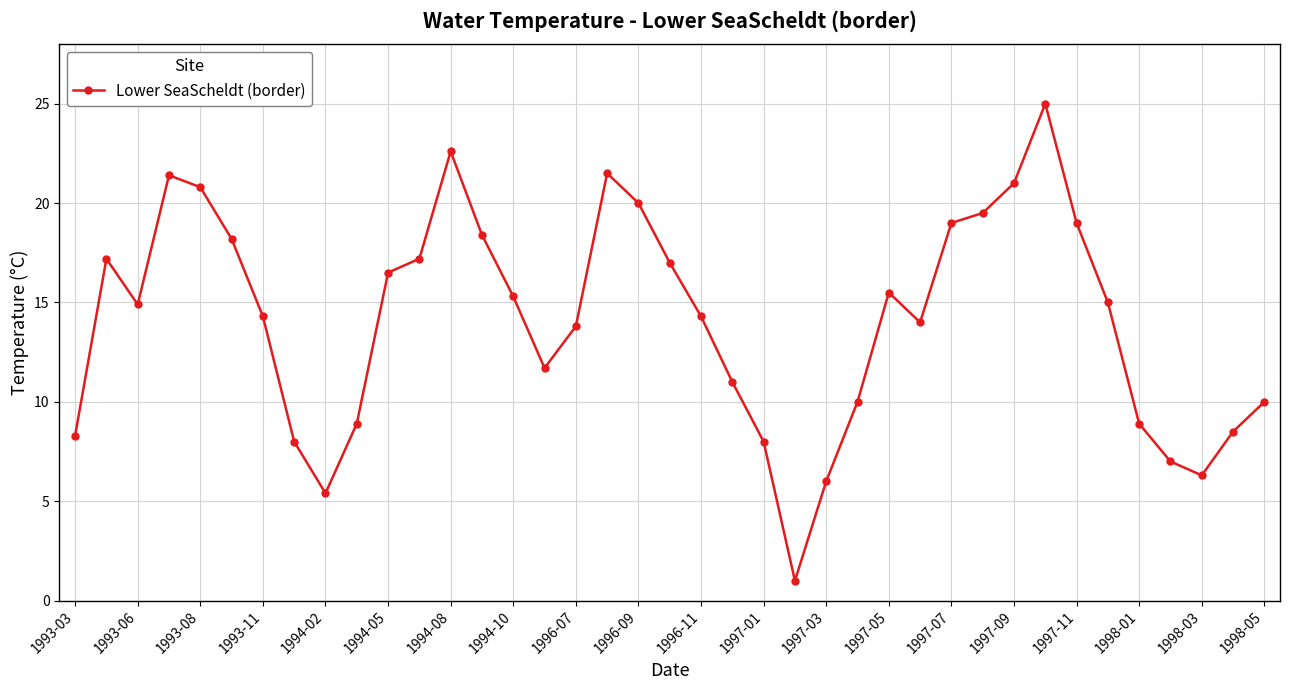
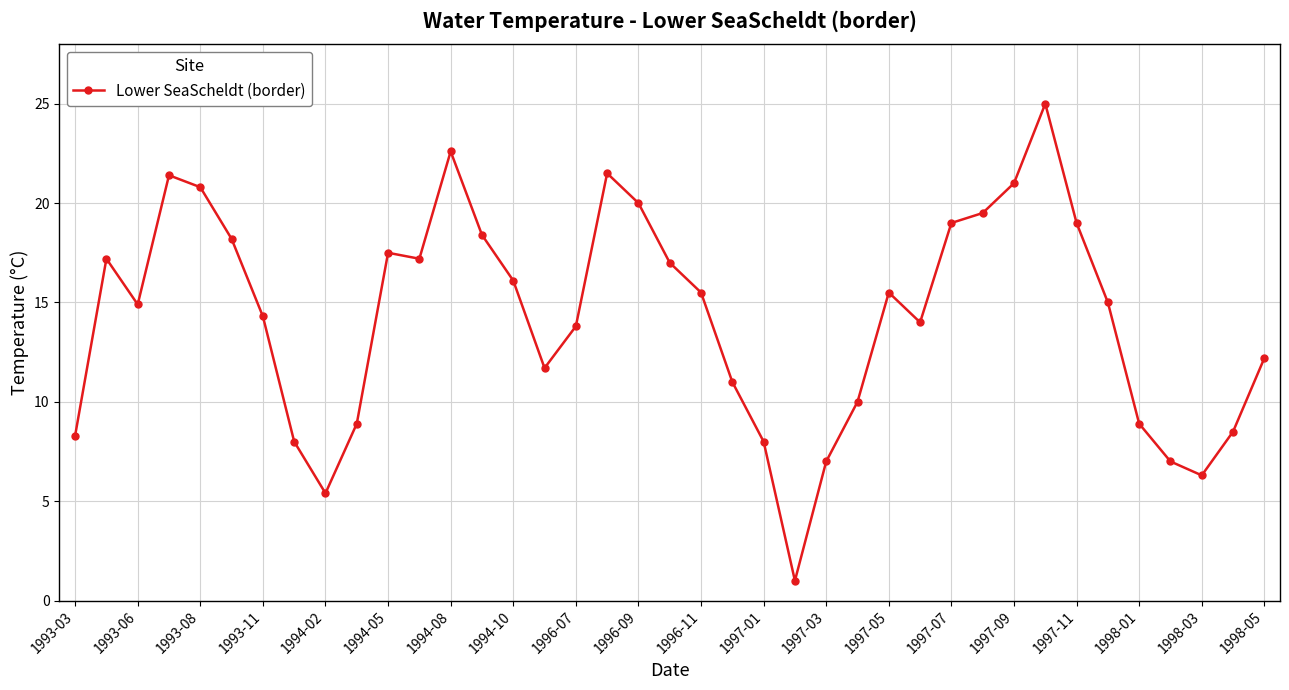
  {
    "1993-03": 8.3,
    "1993-06": 14.9,
    "1993-08": 20.8,
    "1993-11": 14.3,
    "1994-02": 5.4,
-   "1994-05": 16.5,
+   "1994-05": 17.5,
    "1994-08": 22.6,
-   "1994-10": 15.3,
+   "1994-10": 16.1,
    "1996-07": 13.8,
    "1996-09": 20.0,
-   "1996-11": 14.3,
+   "1996-11": 15.5,
    "1997-01": 8.0,
-   "1997-03": 6,
+   "1997-03": 7,
    "1997-05": 15.5,
    "1997-07": 19.0,
    "1997-09": 21.0,
    "1997-11": 19.0,
    "1998-01": 8.9,
    "1998-03": 6.3,
-   "1998-05": 10.0
+   "1998-05": 12.2
  }
